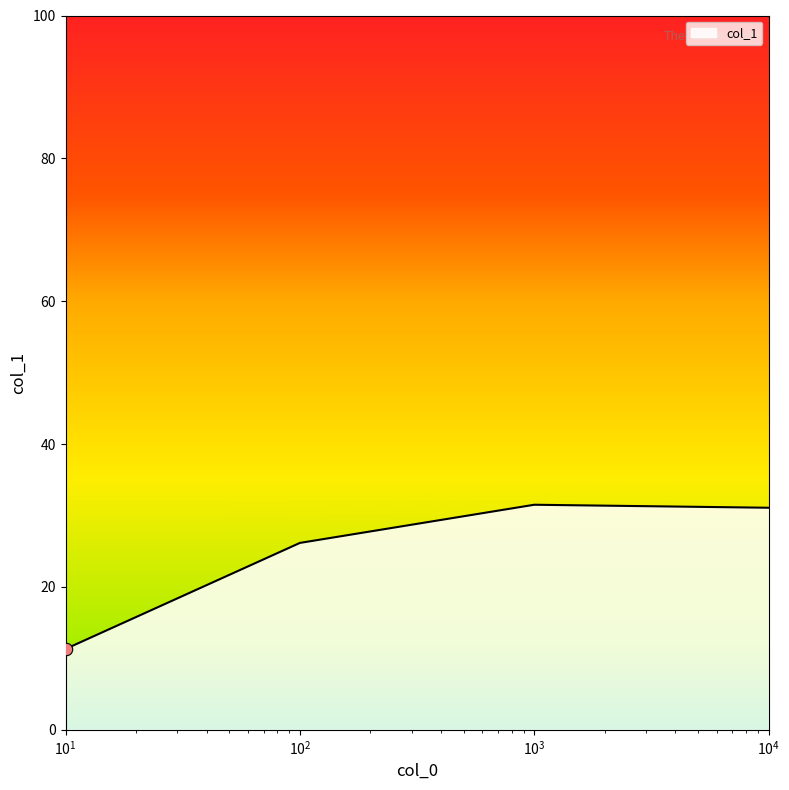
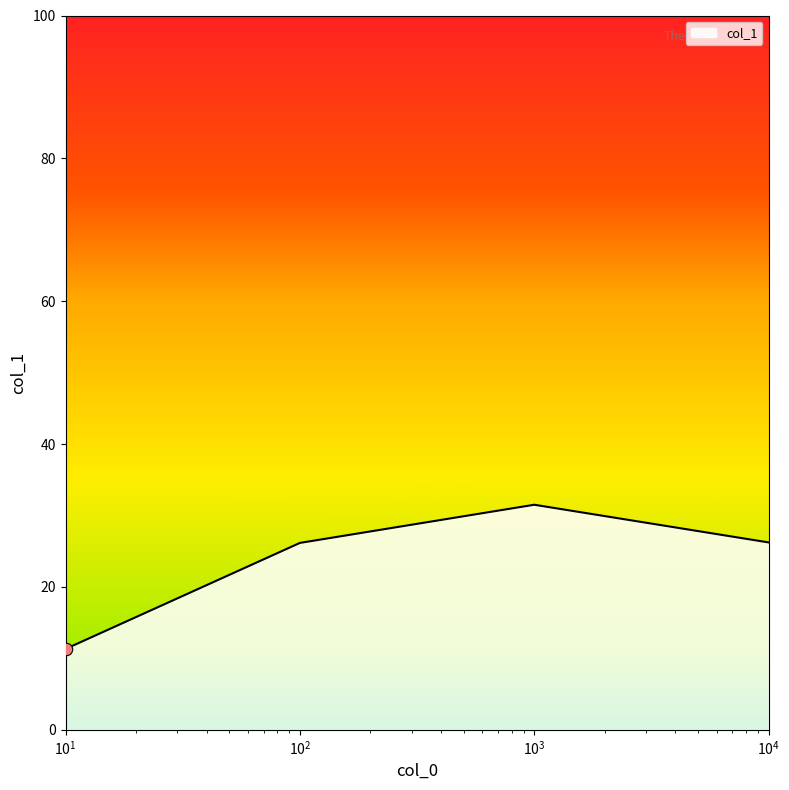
  {
    "col_1": {
      "10^2": 26,
      "10^3": 32,
-     "10^4": 31
+     "10^4": 26
    }
  }
